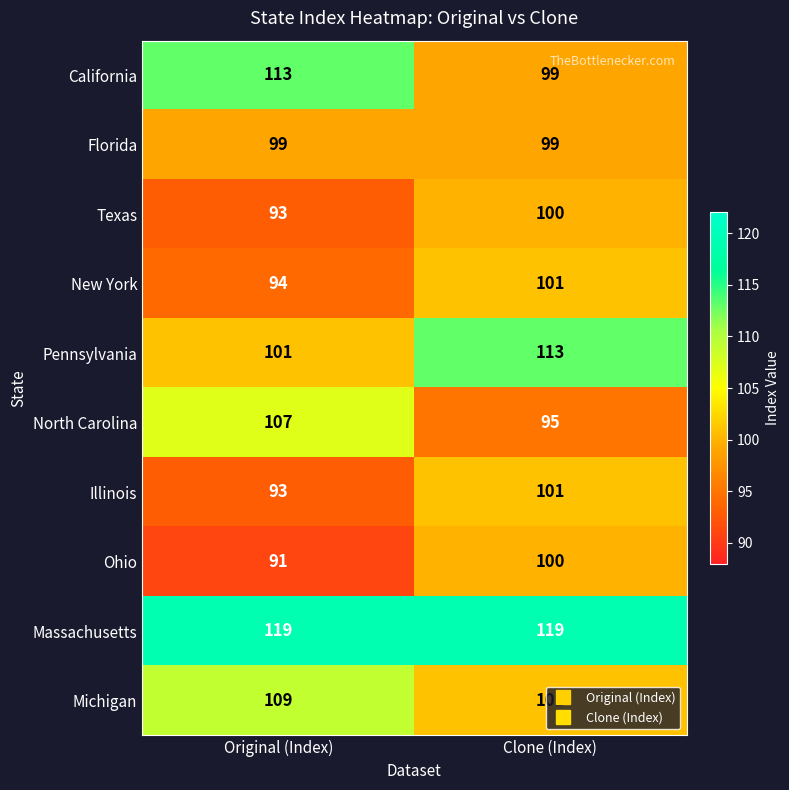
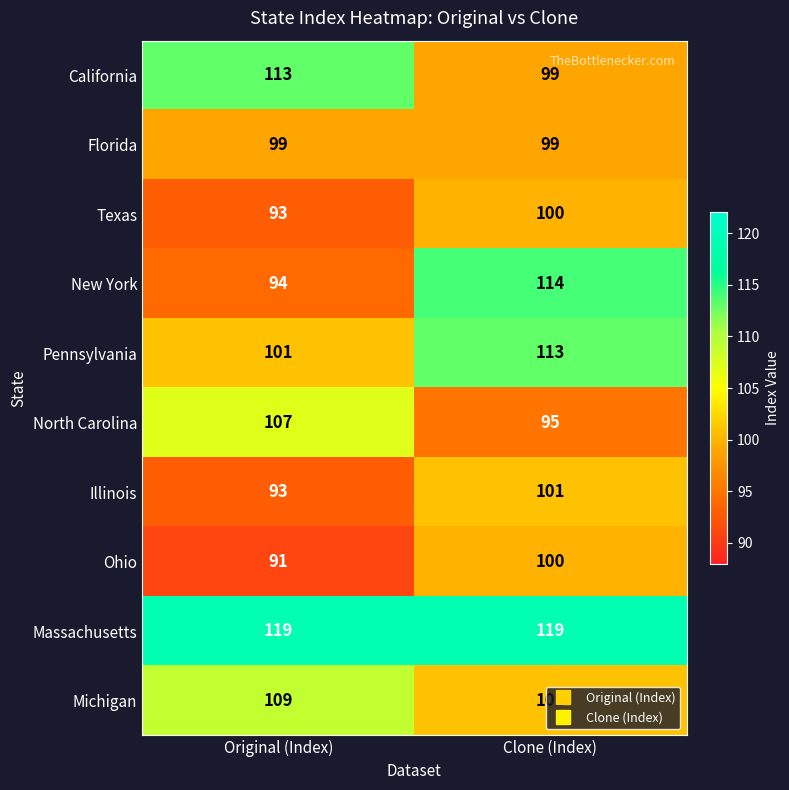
  {
    "California": {
      "Original (Index)": 113
    },
    "Florida": {
      "Original (Index)": 99,
      "Clone (Index)": 99
    },
    "Texas": {
      "Original (Index)": 93,
      "Clone (Index)": 100
    },
    "New York": {
      "Original (Index)": 94,
-     "Clone (Index)": 101
+     "Clone (Index)": 114
    },
    "Pennsylvania": {
      "Original (Index)": 101,
      "Clone (Index)": 113
    },
    "North Carolina": {
      "Original (Index)": 107,
      "Clone (Index)": 95
    },
    "Illinois": {
      "Original (Index)": 93,
      "Clone (Index)": 101
    },
    "Ohio": {
      "Original (Index)": 91,
      "Clone (Index)": 100
    },
    "Massachusetts": {
      "Original (Index)": 119,
      "Clone (Index)": 119
    },
    "Michigan": {
      "Original (Index)": 109
    }
  }
